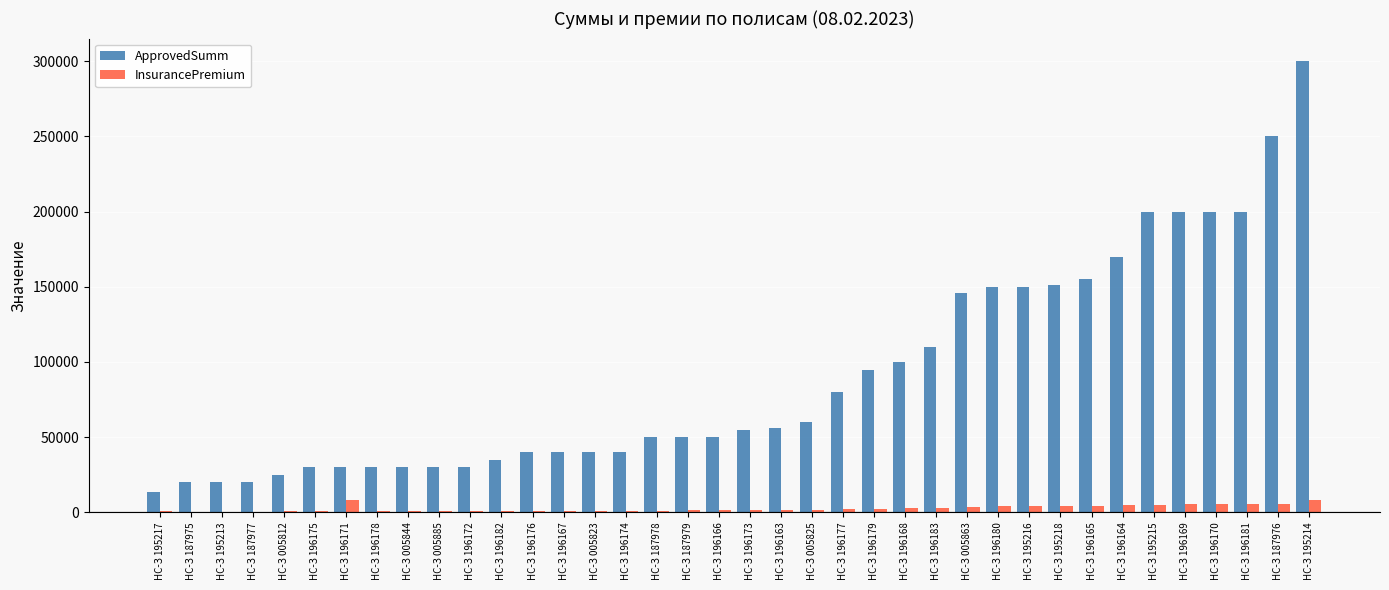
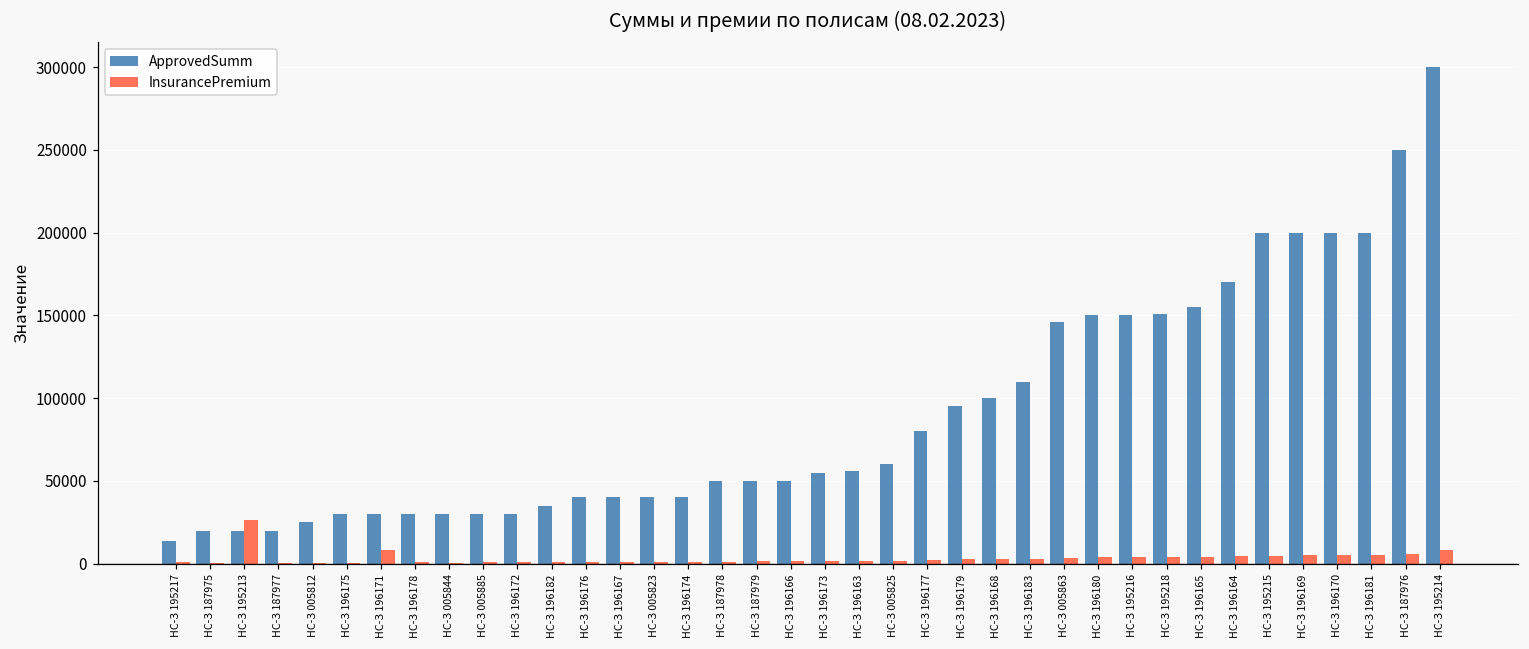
  {
    "ApprovedSumm": {
      "НС-З 195217": 14000,
      "НС-З 187975": 20000,
      "НС-З 195213": 20000,
      "НС-З 187977": 20000,
      "НС-З 005812": 25000,
      "НС-З 196175": 30000,
      "НС-З 196171": 30000,
      "НС-З 196178": 30000,
      "НС-З 005844": 30000,
      "НС-З 005885": 30000,
      "НС-З 196172": 30000,
      "НС-З 196182": 35000,
      "НС-З 196176": 40000,
      "НС-З 196167": 40000,
      "НС-З 005823": 40000,
      "НС-З 196174": 40000,
      "НС-З 187978": 50000,
      "НС-З 187979": 50000,
      "НС-З 196166": 50000,
      "НС-З 196173": 55000,
      "НС-З 196163": 56000,
      "НС-З 005825": 60000,
      "НС-З 196177": 80000,
      "НС-З 196179": 95000,
      "НС-З 196168": 100000,
      "НС-З 196183": 110000,
      "НС-З 005863": 146000,
      "НС-З 196180": 150000,
      "НС-З 195216": 150000,
      "НС-З 195218": 151000,
      "НС-З 196165": 155000,
      "НС-З 196164": 170000,
      "НС-З 195215": 200000,
      "НС-З 196169": 200000,
      "НС-З 196170": 200000,
      "НС-З 196181": 200000,
      "НС-З 187976": 250000,
      "НС-З 195214": 300000
    },
    "InsurancePremium": {
-     "НС-З 195213": 1000,
+     "НС-З 195213": 27000,
      "НС-З 196171": 9000,
      "НС-З 196177": 2000,
      "НС-З 196179": 3000,
      "НС-З 196168": 3000,
      "НС-З 196183": 3000,
      "НС-З 005863": 4000,
      "НС-З 196180": 4000,
      "НС-З 195216": 4000,
      "НС-З 195218": 4000,
      "НС-З 196165": 4000,
      "НС-З 196164": 5000,
      "НС-З 195215": 5000,
      "НС-З 196169": 5000,
      "НС-З 196170": 5000,
      "НС-З 196181": 5000,
      "НС-З 187976": 6000,
      "НС-З 195214": 8000
    }
  }
